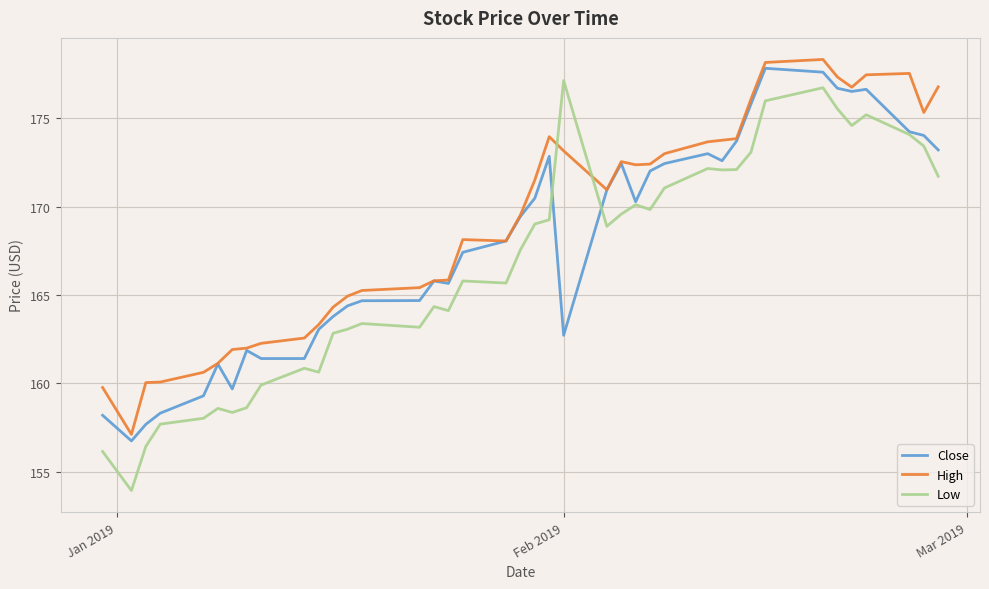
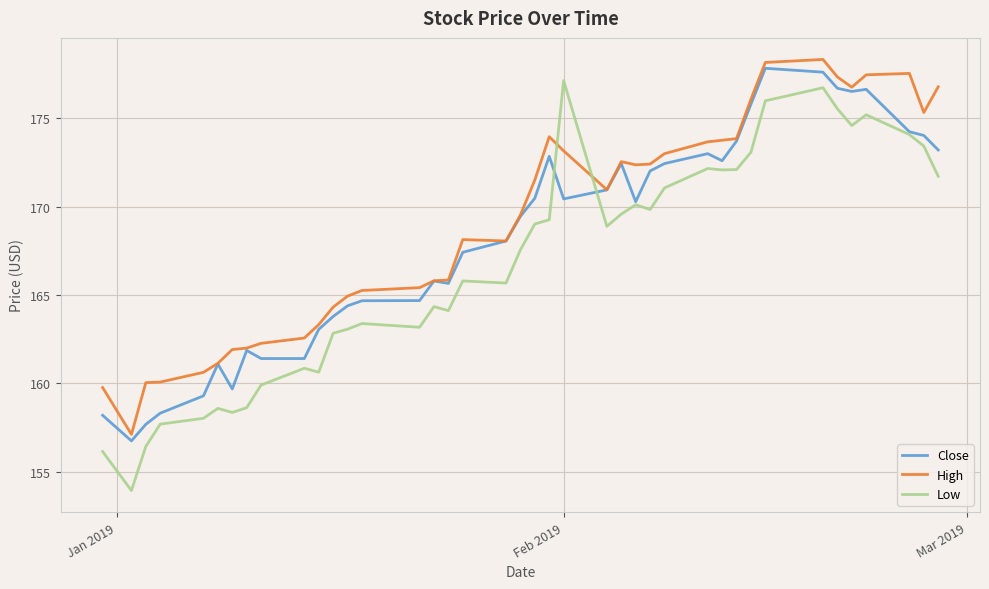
  {
    "Close": {
-     "Feb 2019": 162.7
+     "Feb 2019": 170.4
    },
    "High": {
      "Feb 2019": 173.1
    },
    "Low": {
      "Feb 2019": 177.1
    }
  }
